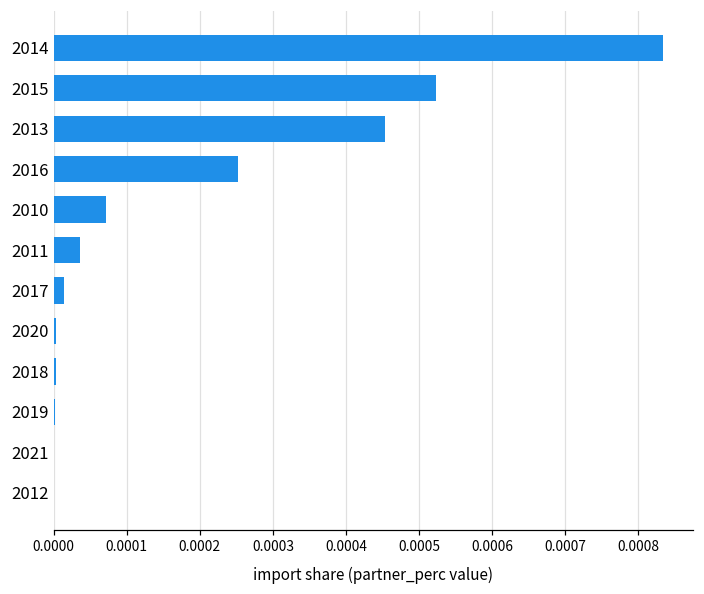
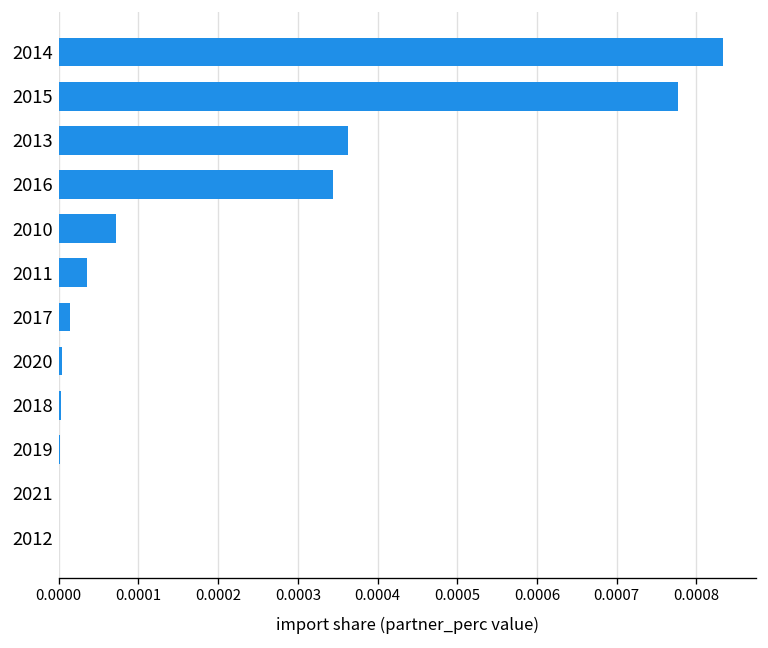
  {
    "2014": 0.00083,
-   "2015": 0.00052,
-   "2013": 0.00045,
-   "2016": 0.00025,
+   "2015": 0.00078,
+   "2013": 0.00036,
+   "2016": 0.00034,
    "2010": 0.00007,
    "2011": 0.00004,
    "2017": 0.00001
  }
